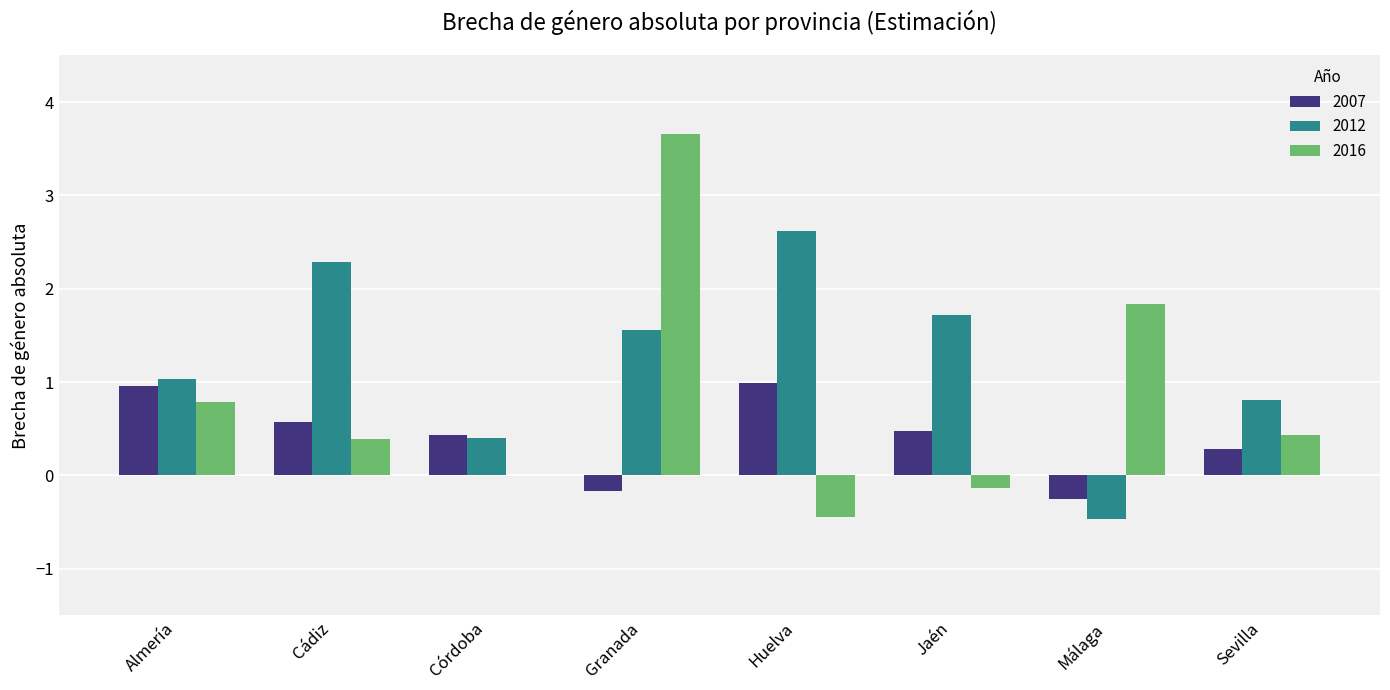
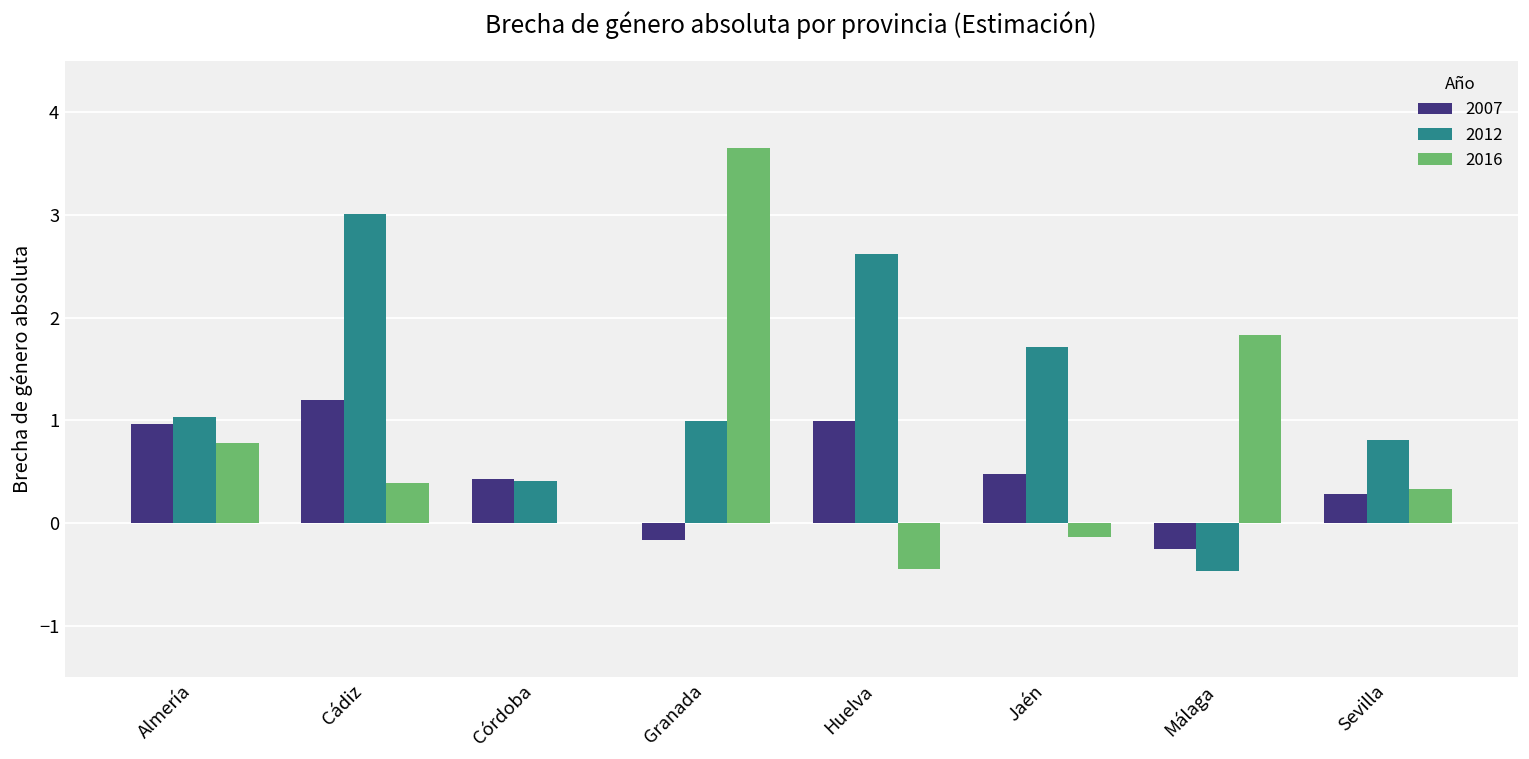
  {
    "2007": {
      "Almería": 1.0,
-     "Cádiz": 0.6,
+     "Cádiz": 1.2,
      "Córdoba": 0.4,
      "Granada": -0.2,
      "Huelva": 1.0,
      "Jaén": 0.5,
      "Málaga": -0.3,
      "Sevilla": 0.3
    },
    "2012": {
      "Almería": 1.0,
-     "Cádiz": 2.3,
+     "Cádiz": 3.0,
      "Córdoba": 0.4,
-     "Granada": 1.6,
+     "Granada": 1.0,
      "Huelva": 2.6,
      "Jaén": 1.7,
      "Málaga": -0.5,
      "Sevilla": 0.8
    },
    "2016": {
      "Almería": 0.8,
      "Cádiz": 0.4,
      "Córdoba": 0.0,
      "Granada": 3.7,
      "Huelva": -0.4,
      "Jaén": -0.1,
      "Málaga": 1.8,
-     "Sevilla": 0.4
+     "Sevilla": 0.3
    }
  }
